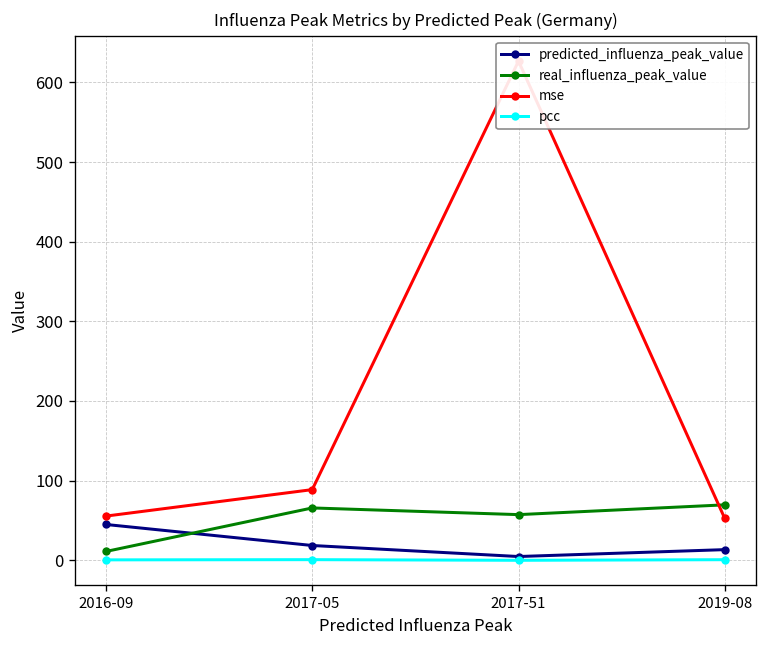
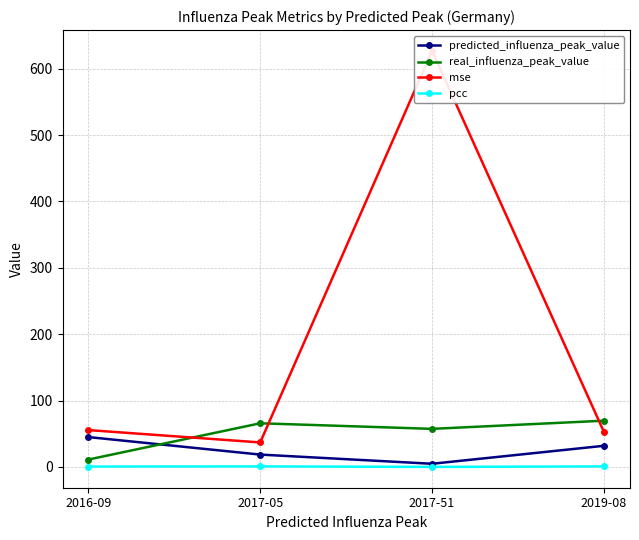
  {
    "predicted_influenza_peak_value": {
      "2016-09": 40,
      "2017-05": 20,
      "2017-51": 0,
-     "2019-08": 10
+     "2019-08": 30
    },
    "real_influenza_peak_value": {
      "2016-09": 10,
      "2017-05": 70,
      "2017-51": 60,
      "2019-08": 70
    },
    "mse": {
      "2016-09": 60,
-     "2017-05": 90,
+     "2017-05": 40,
      "2019-08": 50
    },
    "pcc": {
      "2016-09": 0,
      "2017-05": 0,
      "2017-51": 0,
      "2019-08": 0
    }
  }
